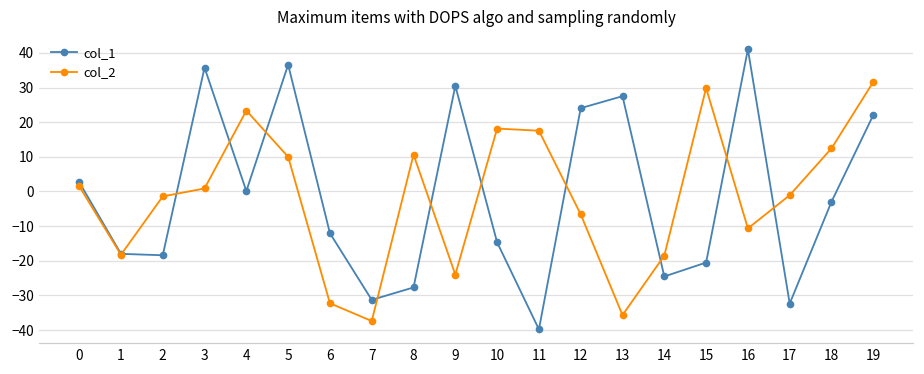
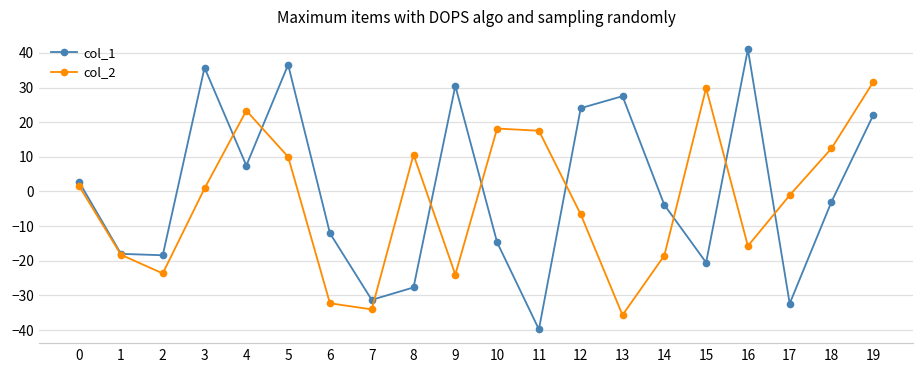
  {
    "col_1": {
      "0": 3,
      "2": -18,
      "3": 36,
-     "4": 0,
+     "4": 7,
      "5": 37,
      "6": -12,
      "7": -31,
      "8": -28,
      "9": 31,
      "10": -15,
      "11": -40,
      "12": 24,
      "13": 28,
-     "14": -25,
+     "14": -4,
      "15": -21,
      "16": 41,
      "17": -32,
      "18": -3,
      "19": 22
    },
    "col_2": {
      "0": 2,
-     "2": -1,
+     "2": -24,
      "3": 1,
      "4": 23,
      "5": 10,
      "6": -32,
-     "7": -37,
+     "7": -34,
      "8": 11,
      "9": -24,
      "10": 18,
      "11": 18,
      "12": -7,
      "13": -36,
      "14": -18,
      "15": 30,
-     "16": -11,
+     "16": -16,
      "17": -1,
      "18": 12,
      "19": 32
    }
  }
